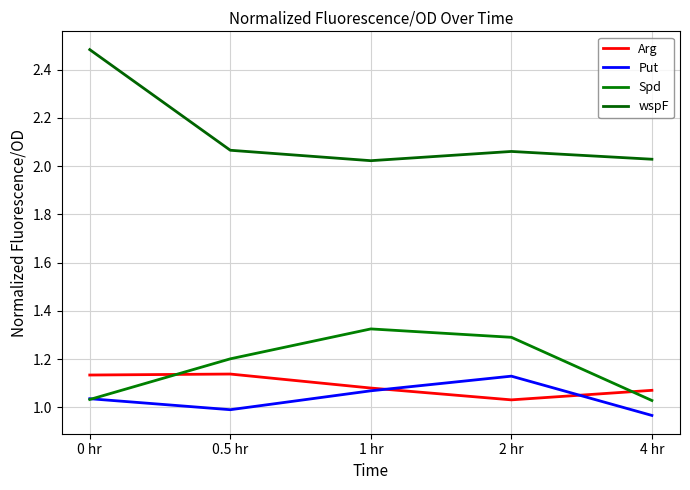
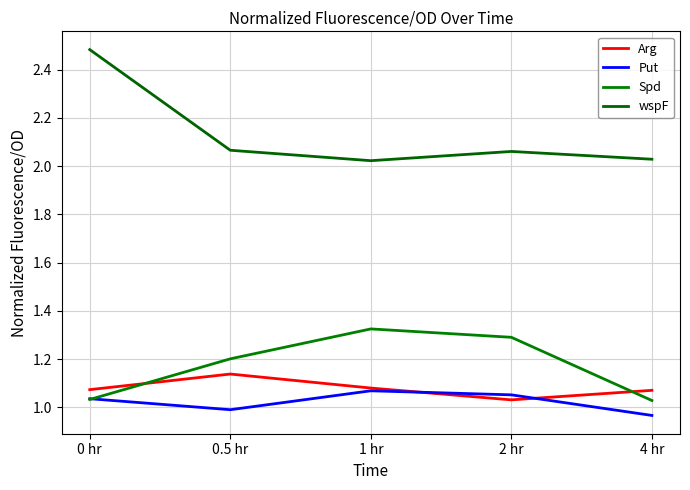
  {
    "Arg": {
-     "0 hr": 1.13,
+     "0 hr": 1.07,
      "0.5 hr": 1.14,
      "1 hr": 1.08,
      "2 hr": 1.03,
      "4 hr": 1.07
    },
    "Put": {
      "0.5 hr": 0.99,
      "1 hr": 1.07,
-     "2 hr": 1.13,
+     "2 hr": 1.05,
      "4 hr": 0.97
    }
  }
